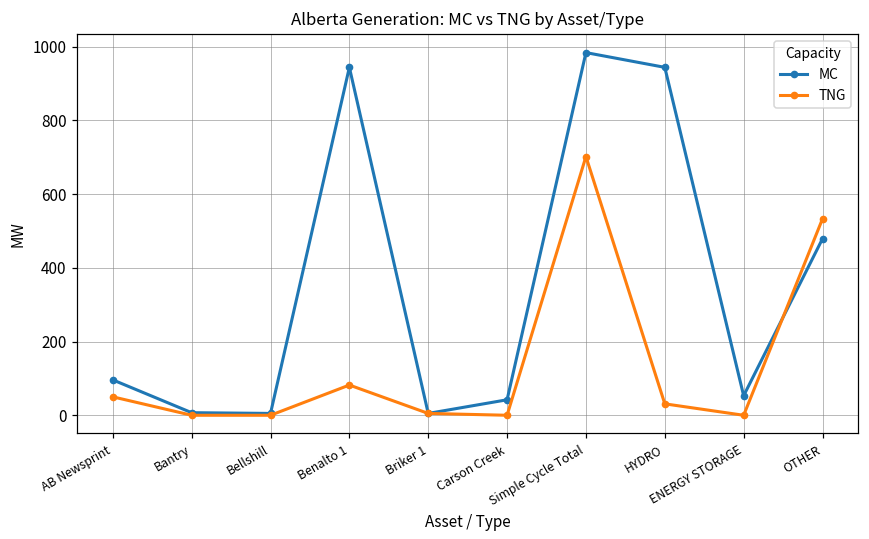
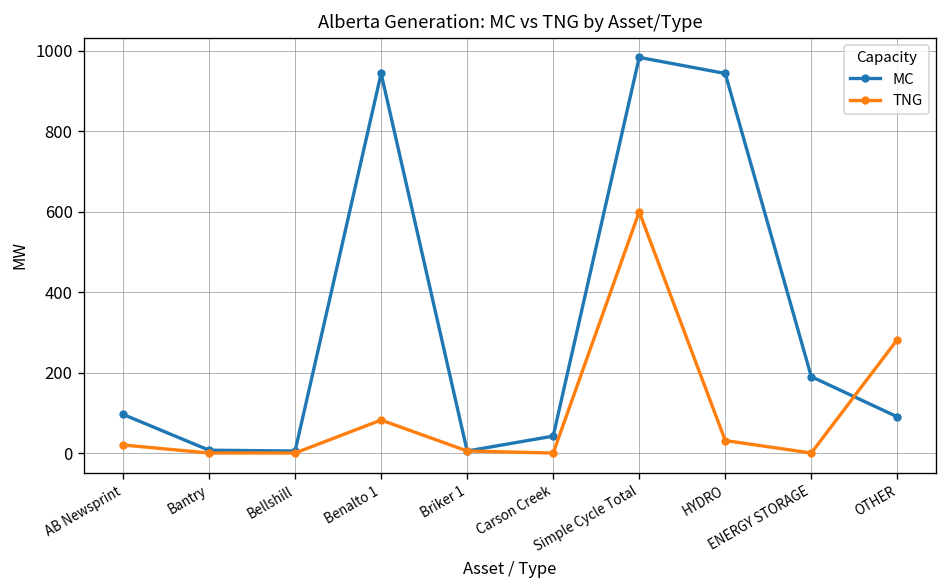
  {
    "MC": {
      "AB Newsprint": 100,
      "Benalto 1": 940,
      "Carson Creek": 40,
      "Simple Cycle Total": 980,
      "HYDRO": 940,
-     "ENERGY STORAGE": 50,
-     "OTHER": 480
+     "ENERGY STORAGE": 190,
+     "OTHER": 90
    },
    "TNG": {
-     "AB Newsprint": 50,
+     "AB Newsprint": 20,
      "Benalto 1": 80,
      "Carson Creek": 0,
-     "Simple Cycle Total": 700,
+     "Simple Cycle Total": 600,
      "HYDRO": 30,
      "ENERGY STORAGE": 0,
-     "OTHER": 530
+     "OTHER": 280
    }
  }
